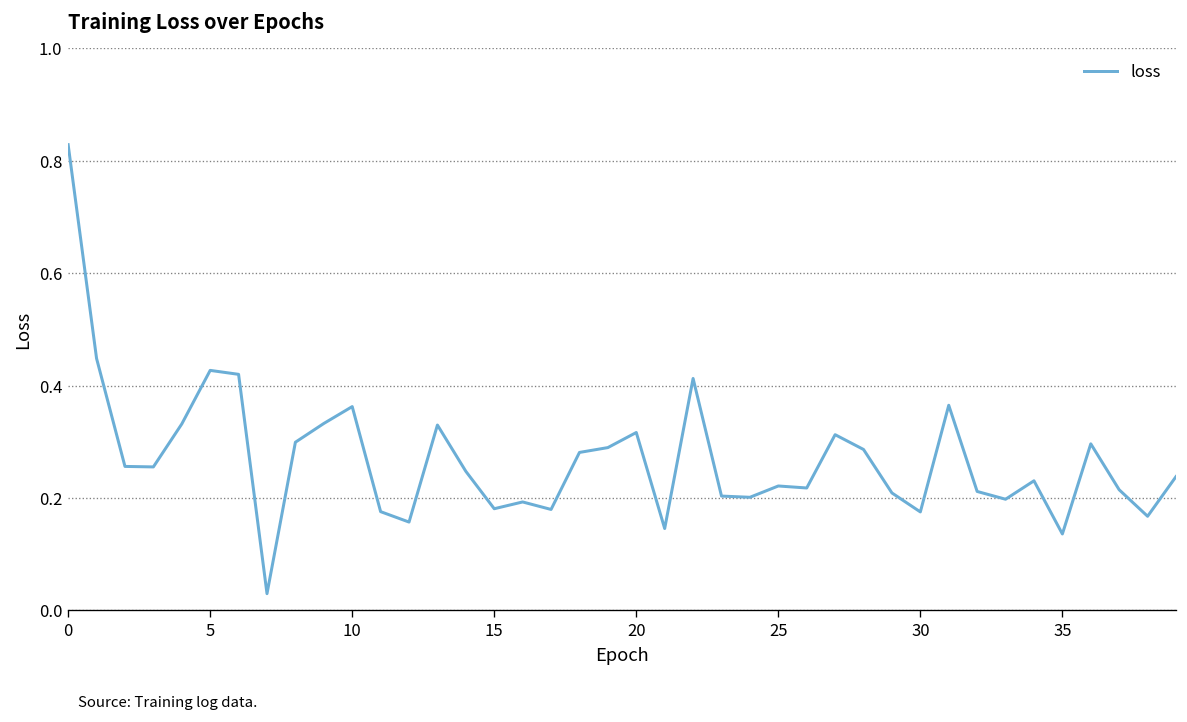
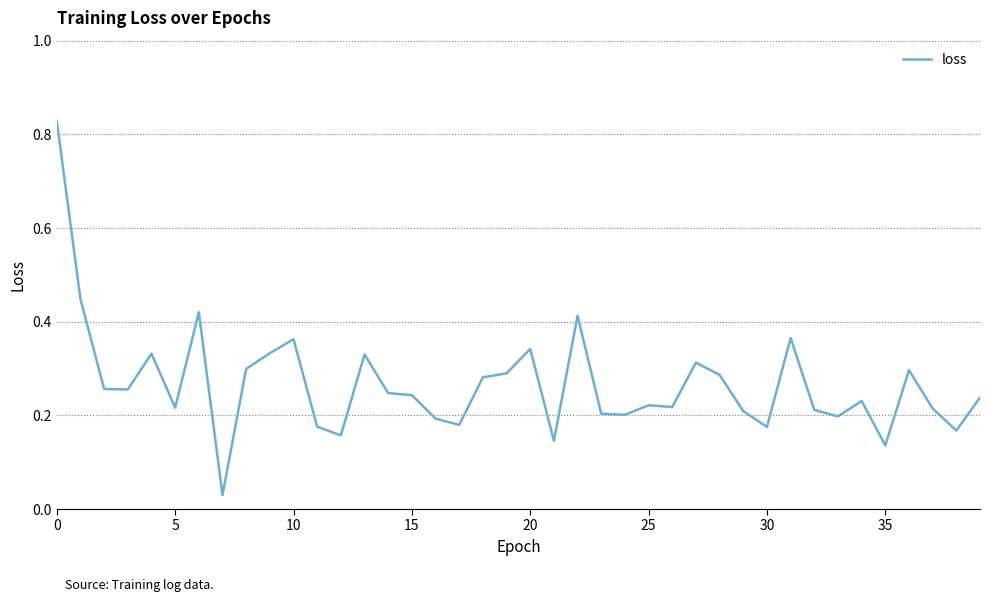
  {
    "0": 0.83,
-   "5": 0.43,
+   "5": 0.22,
    "10": 0.36,
-   "15": 0.18,
-   "20": 0.32,
+   "15": 0.24,
+   "20": 0.34,
    "25": 0.22,
    "30": 0.18,
    "35": 0.14
  }
